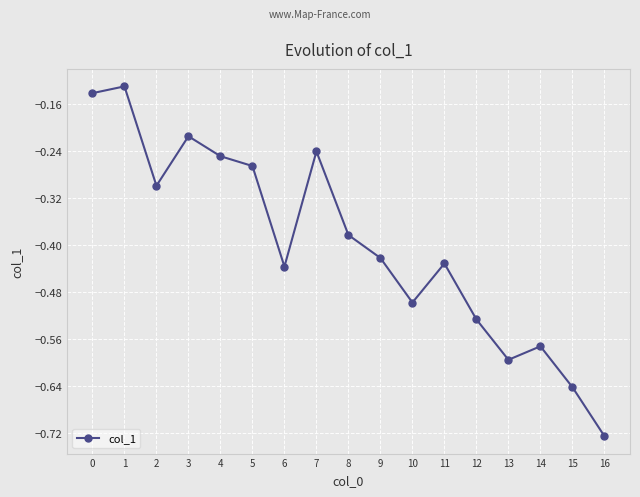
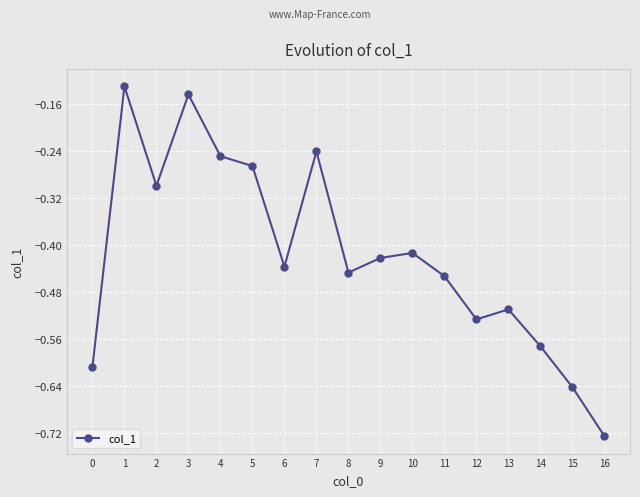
  {
-   "0": -0.14,
+   "0": -0.61,
    "1": -0.13,
    "2": -0.30,
-   "3": -0.22,
+   "3": -0.14,
    "4": -0.25,
    "5": -0.27,
    "6": -0.44,
    "7": -0.24,
-   "8": -0.38,
+   "8": -0.45,
    "9": -0.42,
-   "10": -0.50,
-   "11": -0.43,
+   "10": -0.41,
+   "11": -0.45,
    "12": -0.53,
-   "13": -0.60,
+   "13": -0.51,
    "14": -0.57,
    "15": -0.64,
    "16": -0.72
  }
